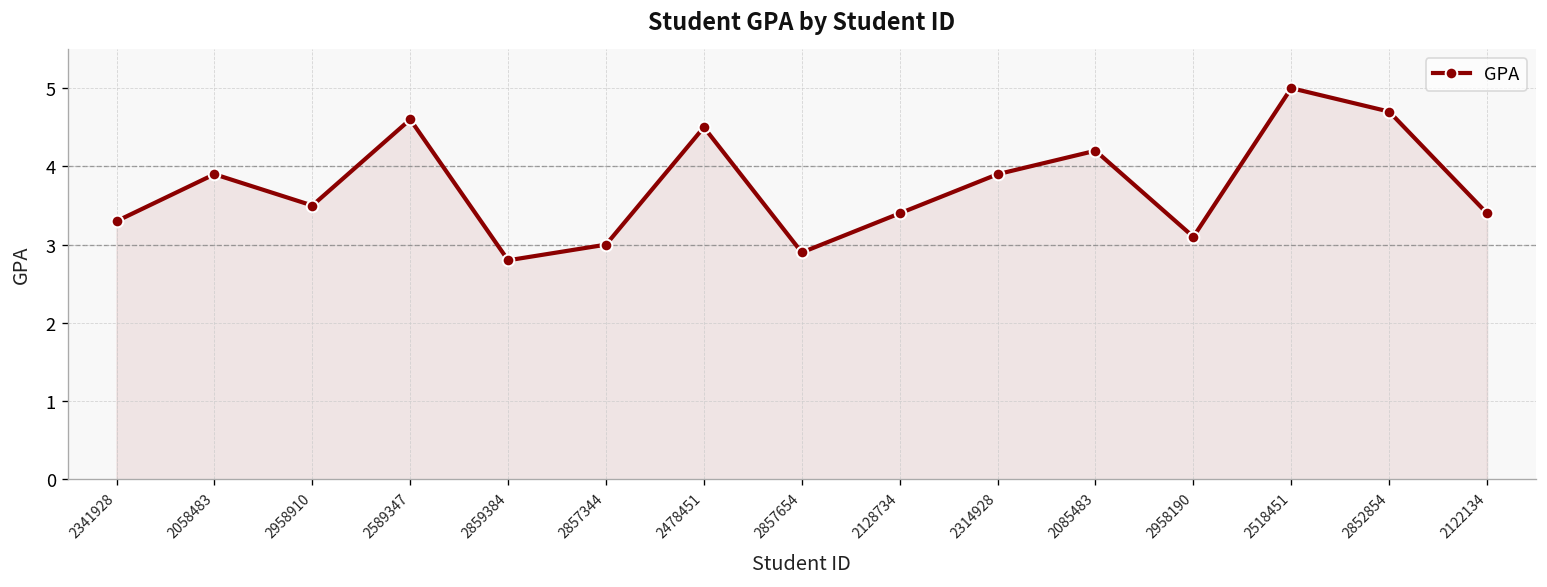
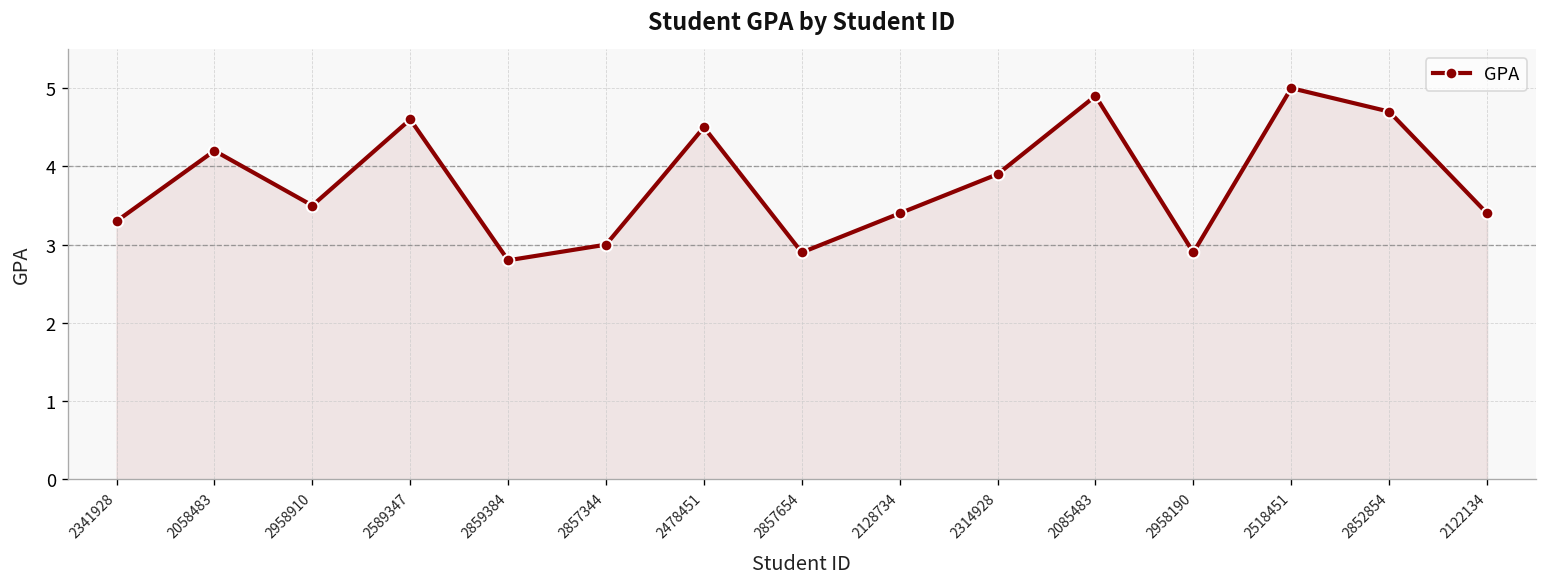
  {
    "2341928": 3.3,
-   "2058483": 3.9,
+   "2058483": 4.2,
    "2958910": 3.5,
    "2589347": 4.6,
    "2859384": 2.8,
    "2857344": 3.0,
    "2478451": 4.5,
    "2857654": 2.9,
    "2128734": 3.4,
    "2314928": 3.9,
-   "2085483": 4.2,
-   "2958190": 3.1,
+   "2085483": 4.9,
+   "2958190": 2.9,
    "2518451": 5.0,
    "2852854": 4.7,
    "2122134": 3.4
  }
